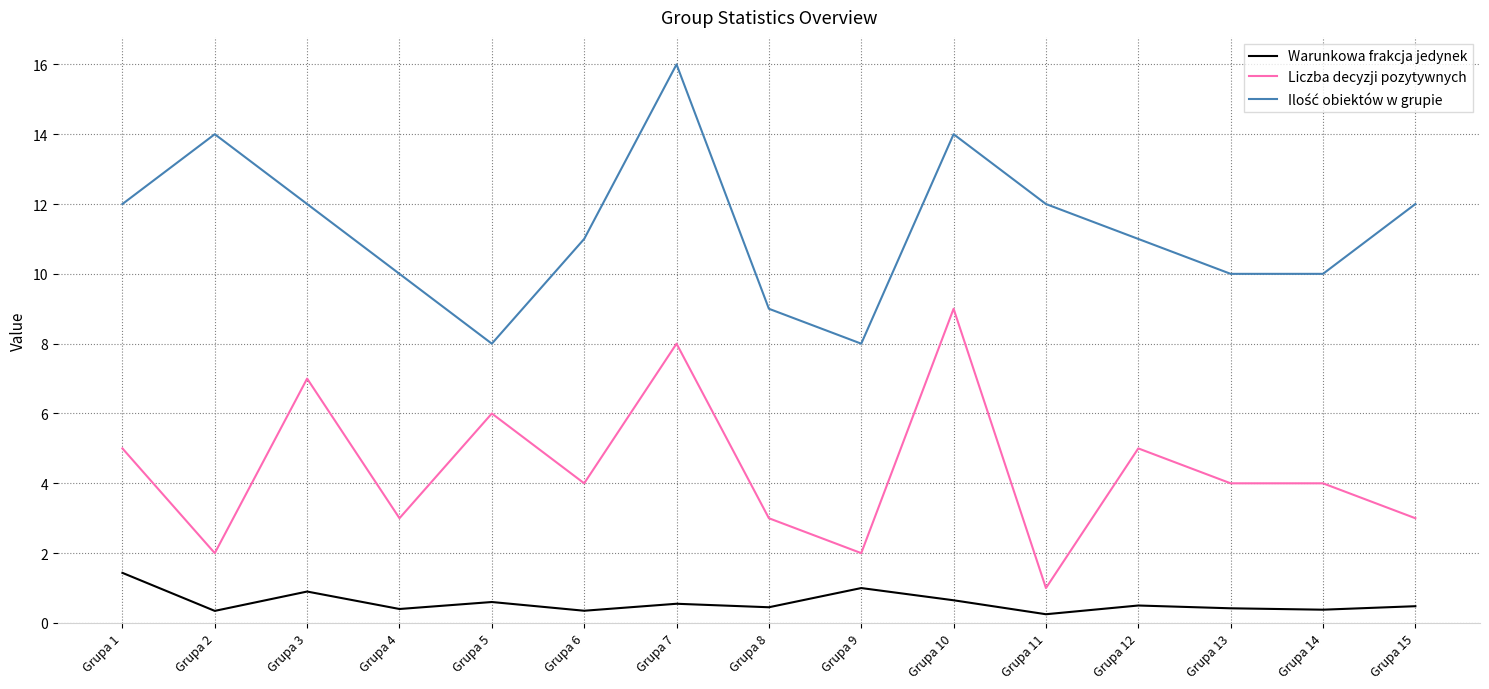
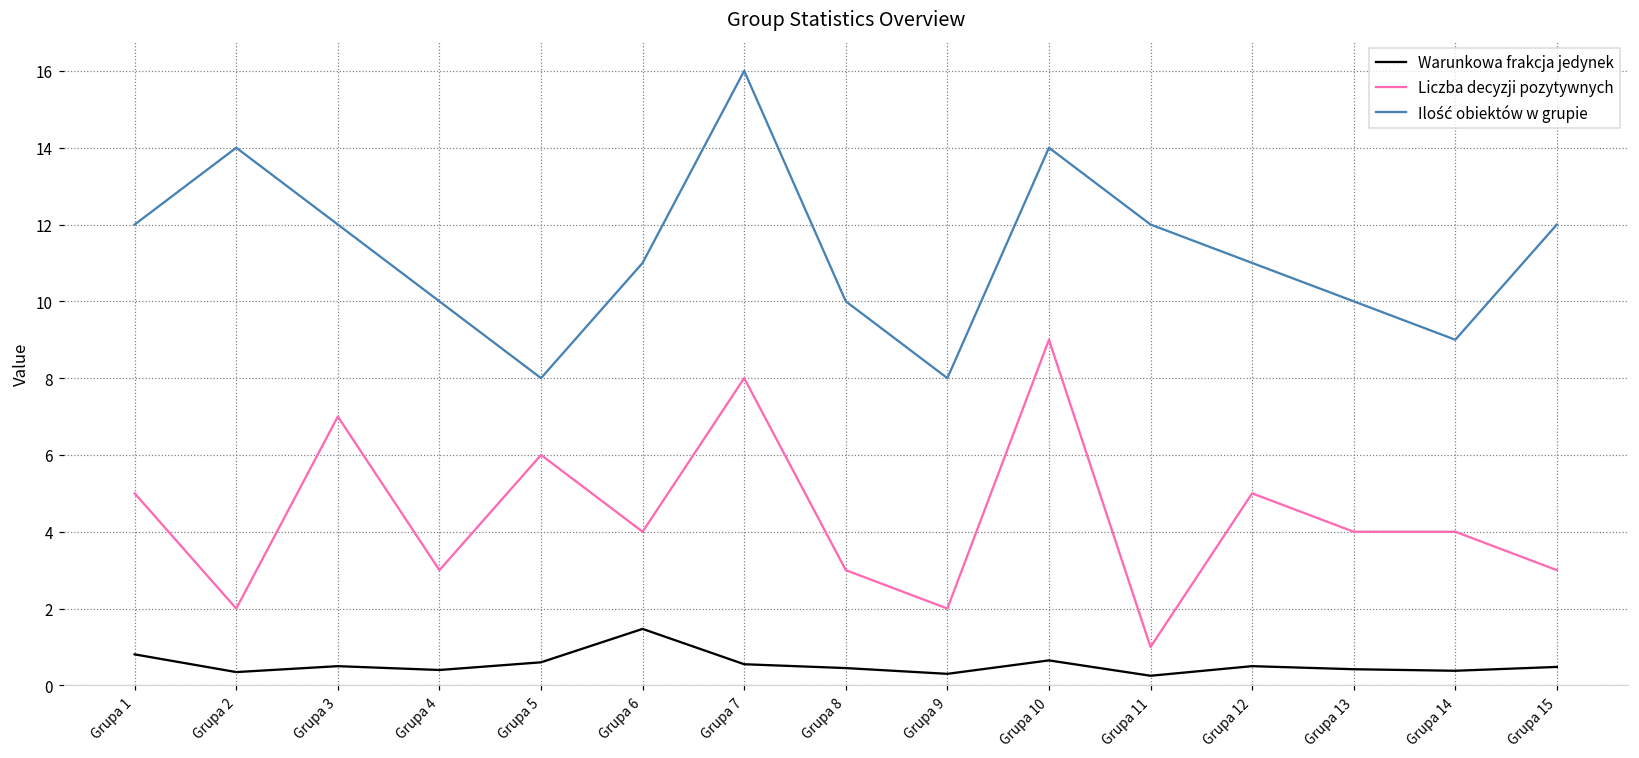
  {
    "Warunkowa frakcja jedynek": {
-     "Grupa 1": 1.4,
+     "Grupa 1": 0.8,
      "Grupa 2": 0.3,
-     "Grupa 3": 0.9,
+     "Grupa 3": 0.5,
      "Grupa 4": 0.4,
      "Grupa 5": 0.6,
-     "Grupa 6": 0.4,
+     "Grupa 6": 1.5,
      "Grupa 7": 0.6,
      "Grupa 8": 0.5,
-     "Grupa 9": 1.0,
+     "Grupa 9": 0.3,
      "Grupa 10": 0.7,
      "Grupa 11": 0.3,
      "Grupa 12": 0.5,
      "Grupa 13": 0.4,
      "Grupa 14": 0.4,
      "Grupa 15": 0.5
    },
    "Liczba decyzji pozytywnych": {
      "Grupa 1": 5.0,
      "Grupa 2": 2.0,
      "Grupa 3": 7.0,
      "Grupa 4": 3.0,
      "Grupa 5": 6.0,
      "Grupa 6": 4.0,
      "Grupa 7": 8.0,
      "Grupa 8": 3.0,
      "Grupa 9": 2.0,
      "Grupa 10": 9.0,
      "Grupa 11": 1.0,
      "Grupa 12": 5.0,
      "Grupa 13": 4.0,
      "Grupa 14": 4.0,
      "Grupa 15": 3.0
    },
    "Ilość obiektów w grupie": {
      "Grupa 1": 12,
      "Grupa 2": 14,
      "Grupa 3": 12,
      "Grupa 4": 10,
      "Grupa 5": 8,
      "Grupa 6": 11,
      "Grupa 7": 16,
-     "Grupa 8": 9,
+     "Grupa 8": 10,
      "Grupa 9": 8,
      "Grupa 10": 14,
      "Grupa 11": 12,
      "Grupa 12": 11,
      "Grupa 13": 10,
-     "Grupa 14": 10,
+     "Grupa 14": 9,
      "Grupa 15": 12
    }
  }
